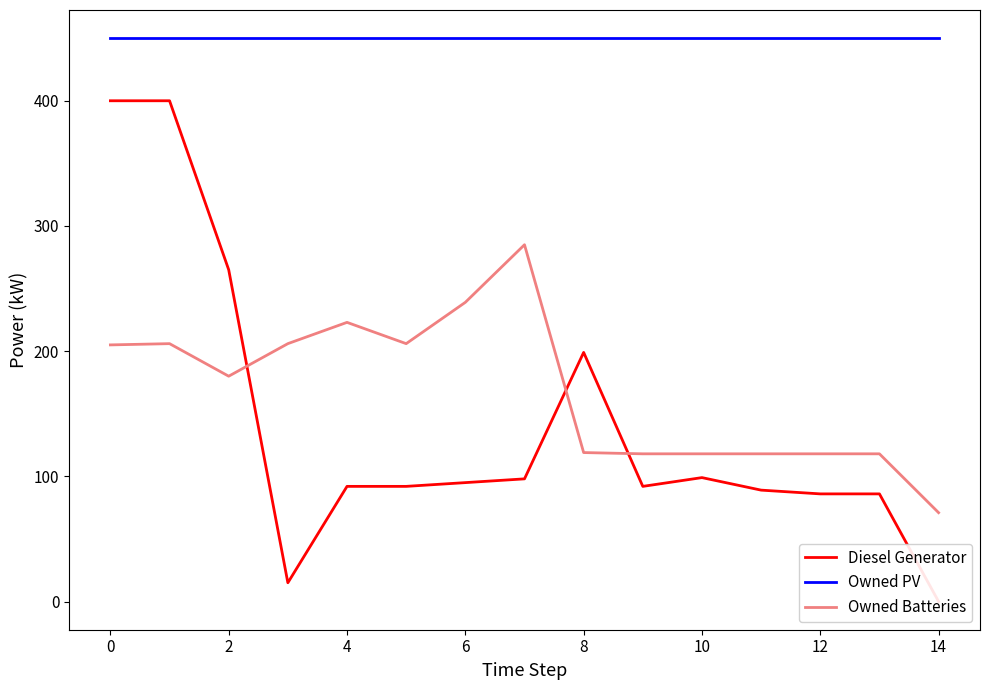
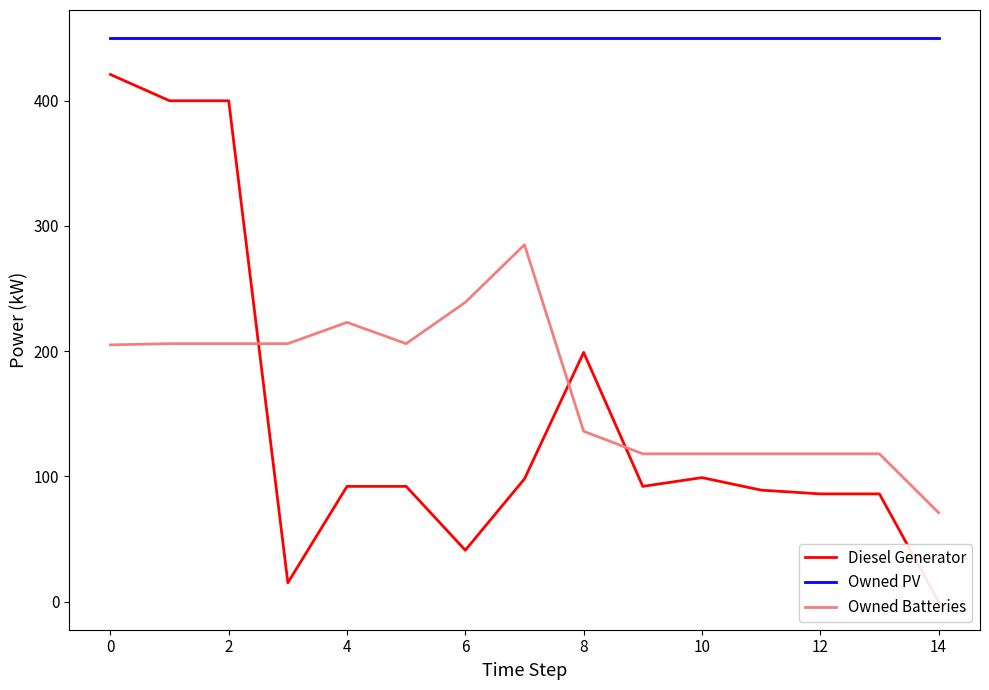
  {
    "Diesel Generator": {
-     "0": 400,
-     "2": 265,
+     "0": 421,
+     "2": 400,
      "4": 92,
-     "6": 95,
+     "6": 41,
      "8": 199,
      "10": 99,
      "12": 86
    },
    "Owned PV": {
      "0": 450,
      "2": 450,
      "4": 450,
      "6": 450,
      "8": 450,
      "10": 450,
      "12": 450,
      "14": 450
    },
    "Owned Batteries": {
      "0": 205,
-     "2": 180,
+     "2": 206,
      "4": 223,
      "6": 239,
-     "8": 119,
+     "8": 136,
      "10": 118,
      "12": 118,
      "14": 71
    }
  }
